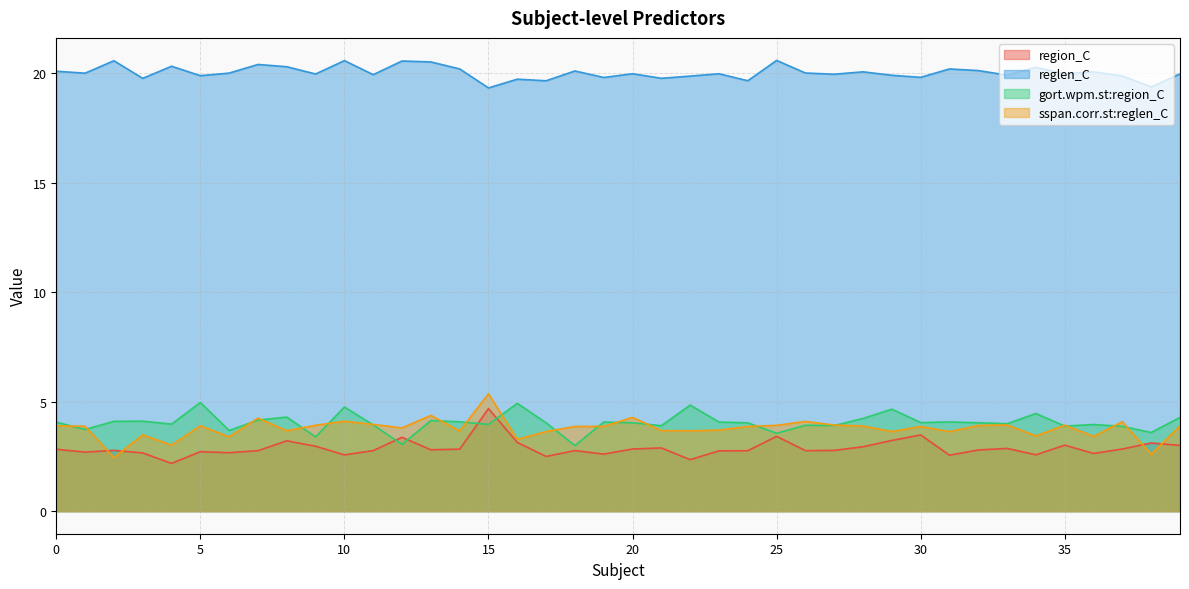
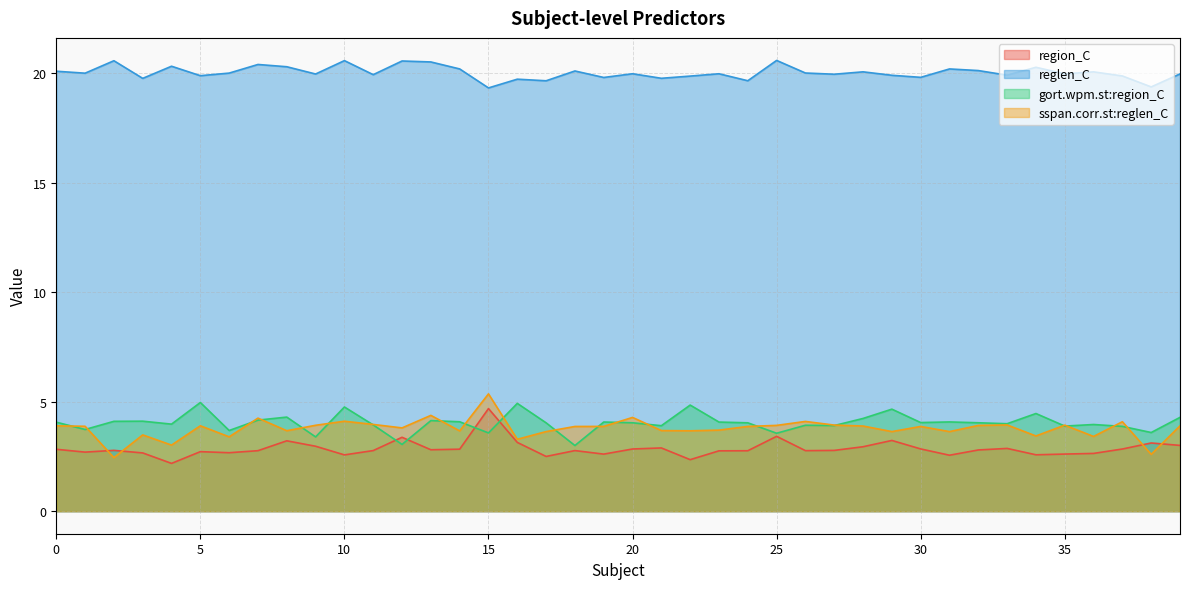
  {
    "region_C": {
      "0": 2.8,
      "5": 2.7,
      "10": 2.6,
      "15": 4.7,
      "20": 2.8,
      "25": 3.4,
-     "30": 3.5,
-     "35": 3.0
+     "30": 2.8,
+     "35": 2.6
    },
    "reglen_C": {
      "0": 20.1,
      "5": 19.9,
      "10": 20.6,
      "15": 19.3,
      "20": 20.0,
      "25": 20.6,
      "30": 19.8
    },
    "gort.wpm.st:region_C": {
      "0": 4.1,
      "5": 5.0,
      "10": 4.8,
-     "15": 4.0,
+     "15": 3.6,
      "20": 4.0,
      "25": 3.6,
      "30": 4.0
    },
    "sspan.corr.st:reglen_C": {
      "0": 3.9,
      "5": 3.9,
      "10": 4.1,
      "15": 5.4,
      "20": 4.3,
      "25": 3.9,
      "30": 3.9
    }
  }
